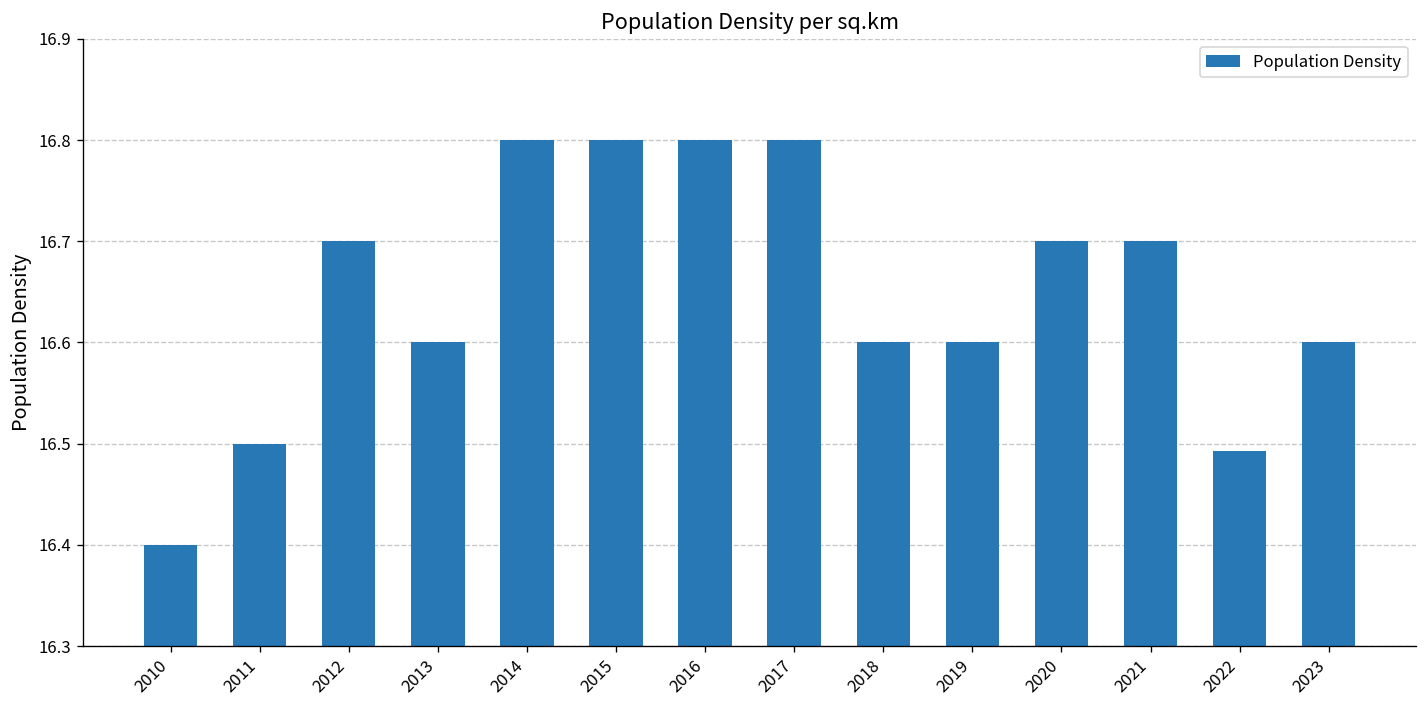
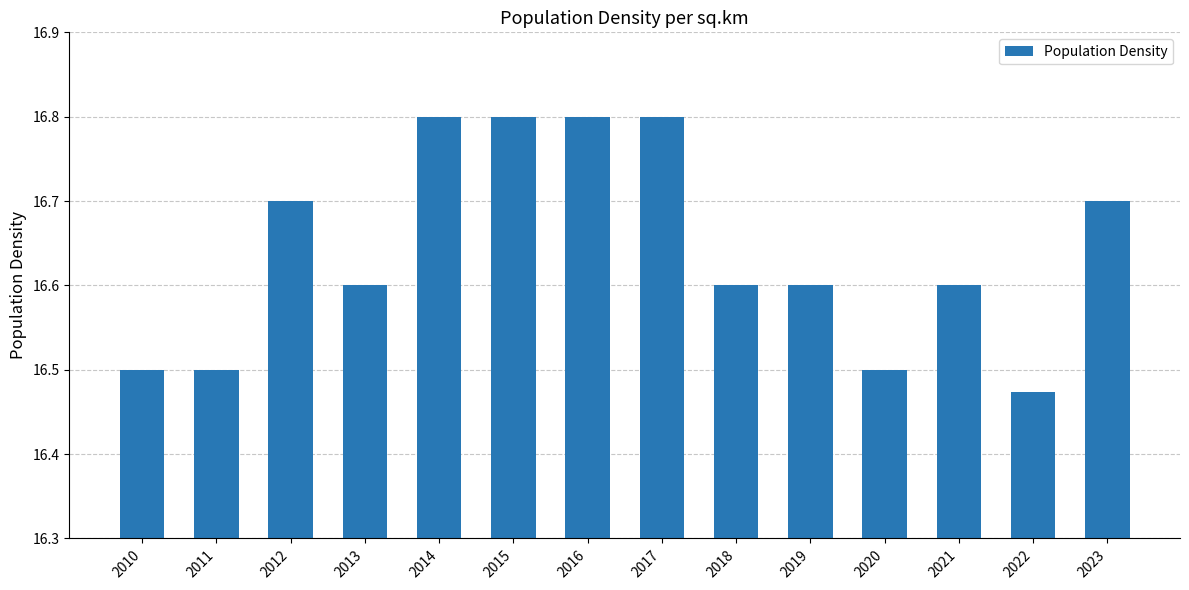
  {
-   "2010": 16.4,
+   "2010": 16.5,
    "2011": 16.50,
    "2012": 16.70,
    "2013": 16.60,
    "2014": 16.80,
    "2015": 16.80,
    "2016": 16.80,
    "2017": 16.80,
    "2018": 16.60,
    "2019": 16.60,
-   "2020": 16.7,
-   "2021": 16.7,
-   "2022": 16.49,
-   "2023": 16.6
+   "2020": 16.5,
+   "2021": 16.6,
+   "2022": 16.47,
+   "2023": 16.7
  }
